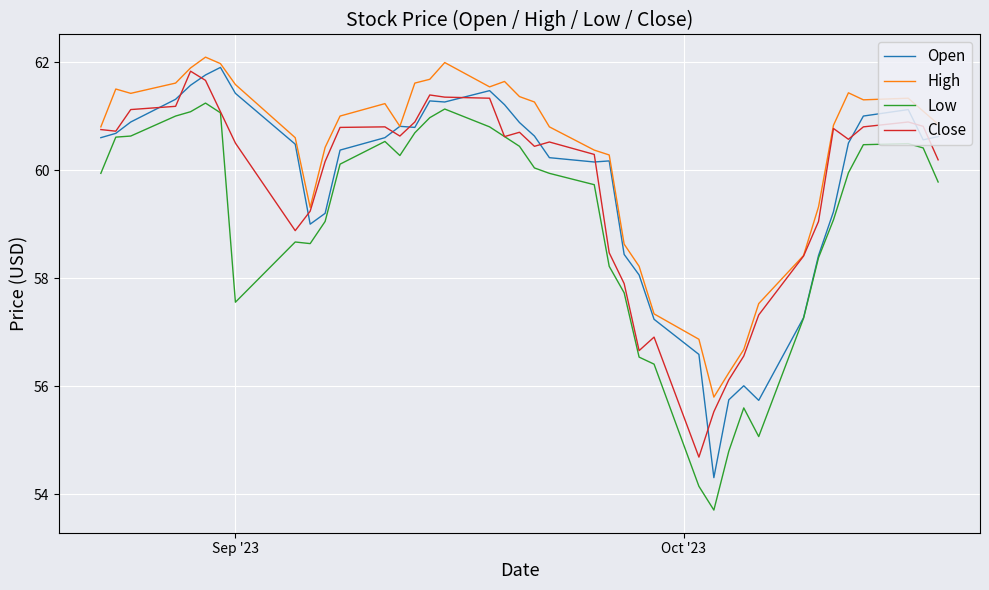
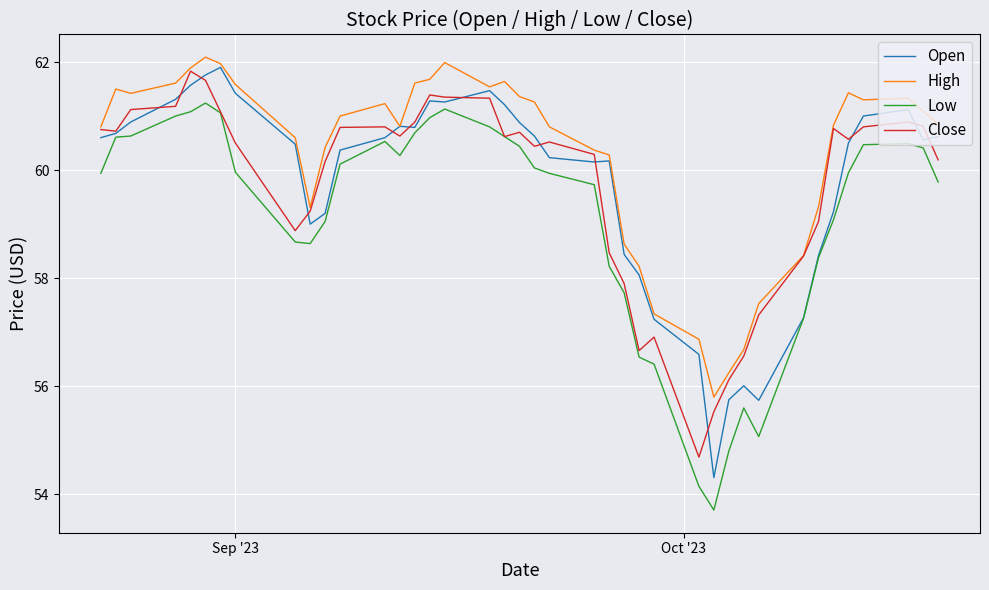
  {
    "Open": {
      "Sep '23": 61.4
    },
    "High": {
      "Sep '23": 61.6
    },
    "Low": {
-     "Sep '23": 57.6
+     "Sep '23": 60.0
    },
    "Close": {
      "Sep '23": 60.5
    }
  }
